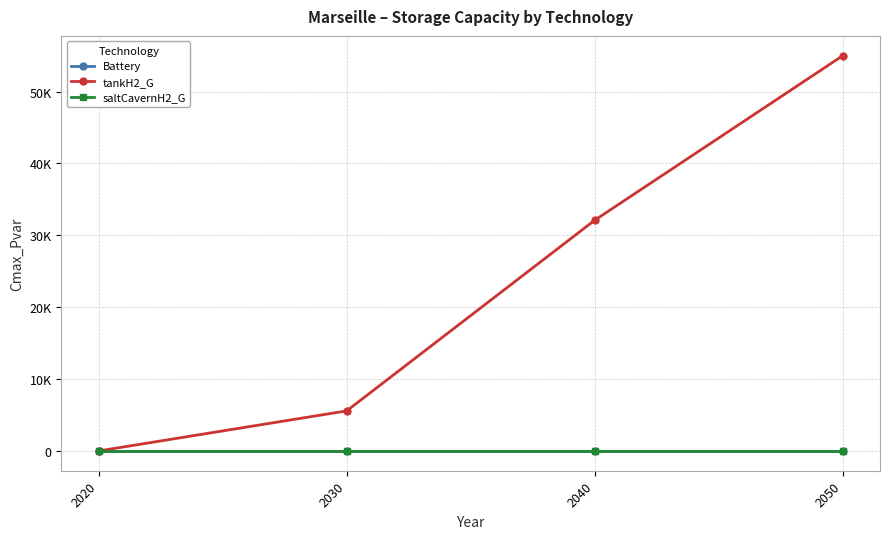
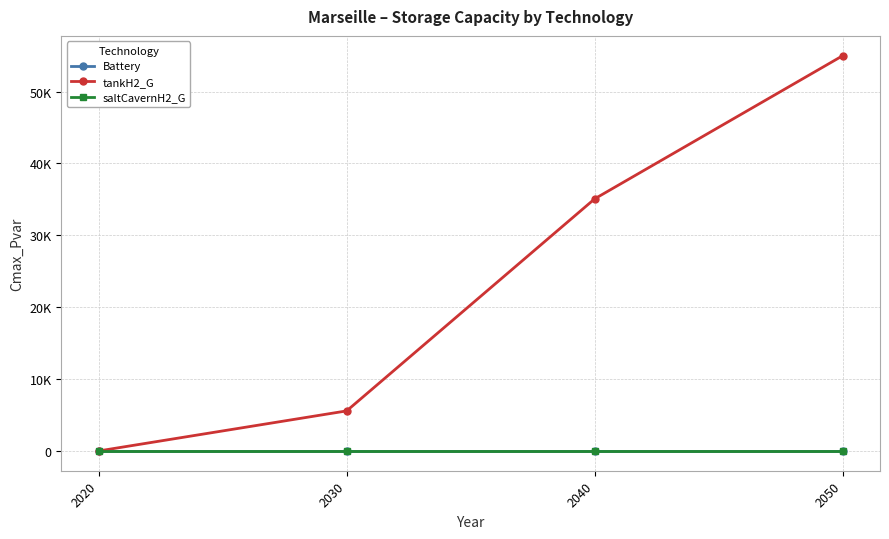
  {
    "saltCavernH2_G": {
      "2030": 0,
      "2040": 0,
      "2050": 0
    },
    "tankH2_G": {
      "2030": 6000,
-     "2040": 32000,
+     "2040": 35000,
      "2050": 55000
    }
  }
